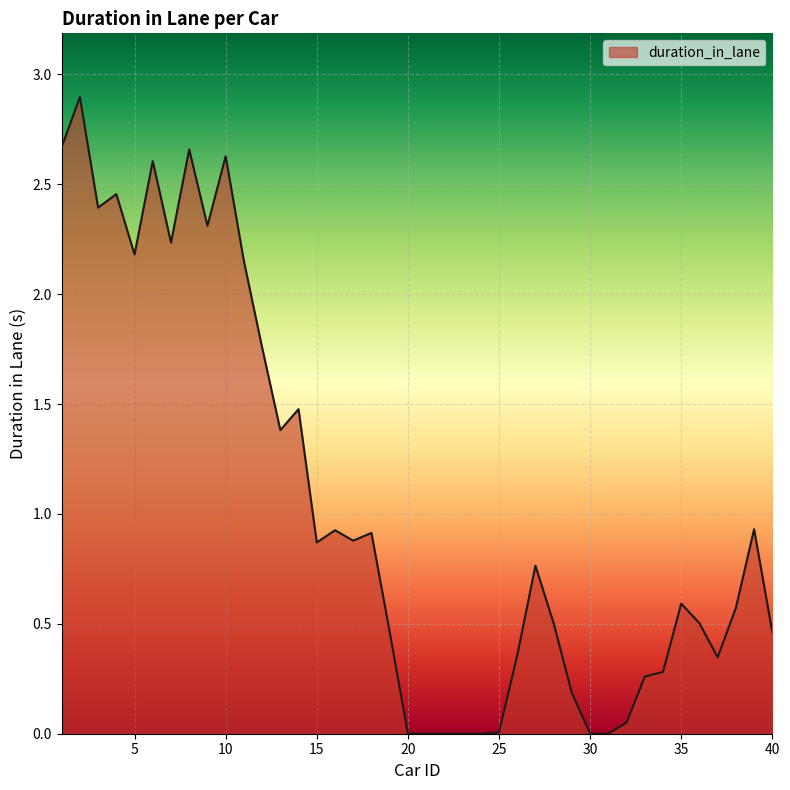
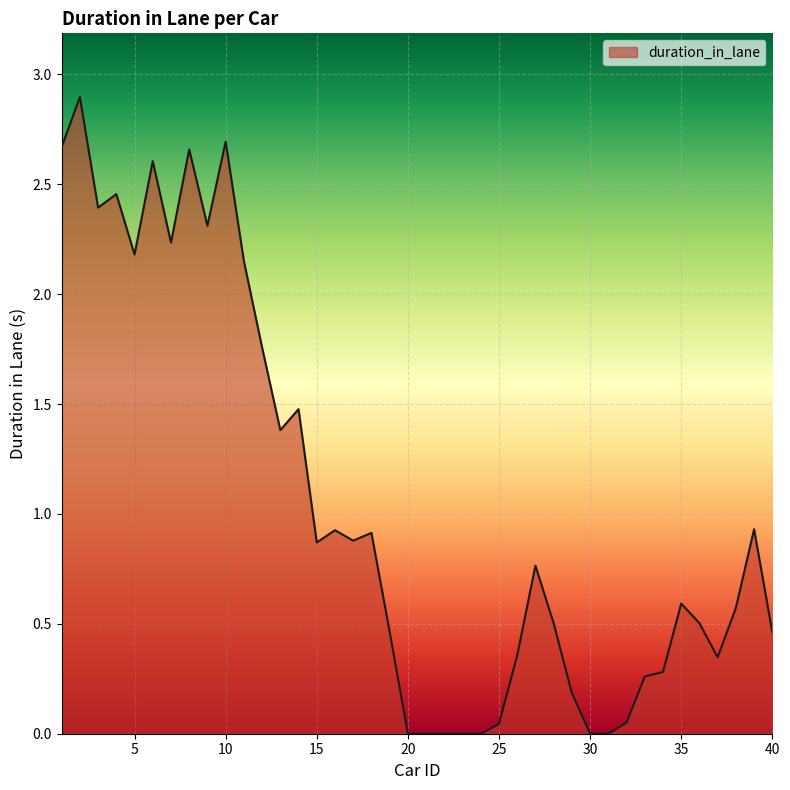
  {
    "5": 2.18,
-   "10": 2.63,
+   "10": 2.69,
    "15": 0.87,
    "20": 0.00,
-   "25": 0.01,
+   "25": 0.04,
    "30": 0.00,
    "35": 0.59,
    "40": 0.46
  }
